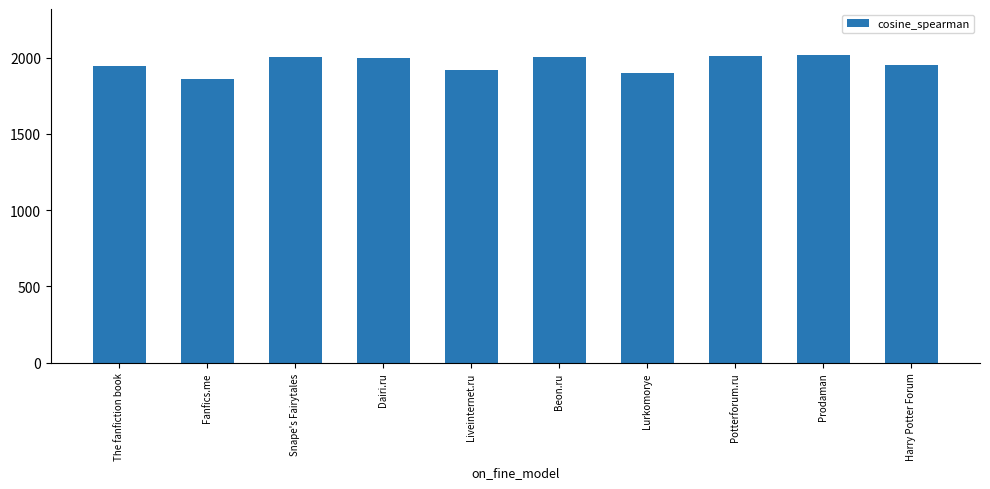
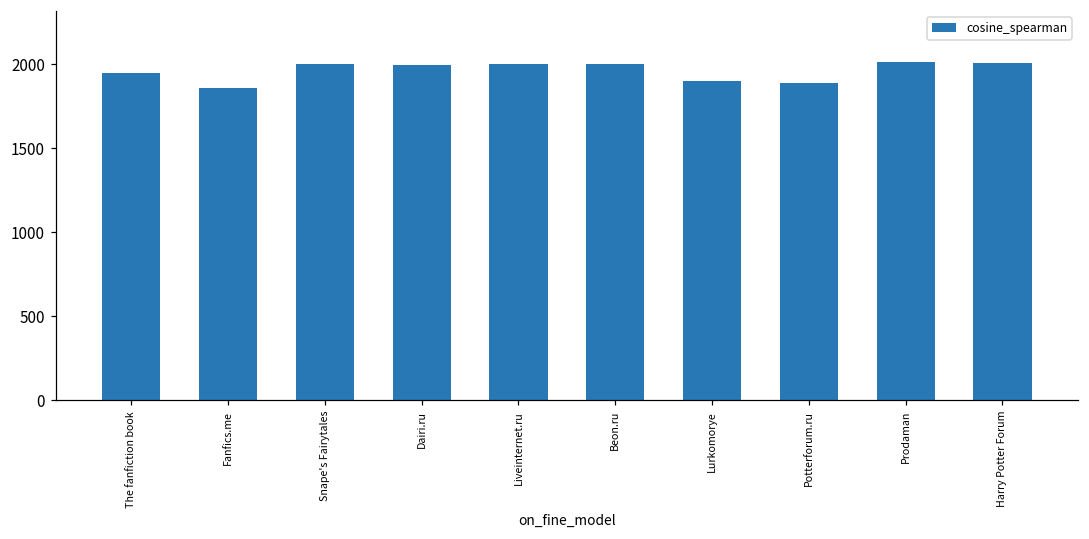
  {
    "The fanfiction book": 1950,
    "Fanfics.me": 1860,
    "Snape's Fairytales": 2010,
    "Dairi.ru": 2000,
-   "Liveinternet.ru": 1920,
+   "Liveinternet.ru": 2000,
    "Beon.ru": 2000,
    "Lurkomorye": 1900,
-   "Potterforum.ru": 2010,
+   "Potterforum.ru": 1890,
    "Prodaman": 2020,
-   "Harry Potter Forum": 1950
+   "Harry Potter Forum": 2010
  }
